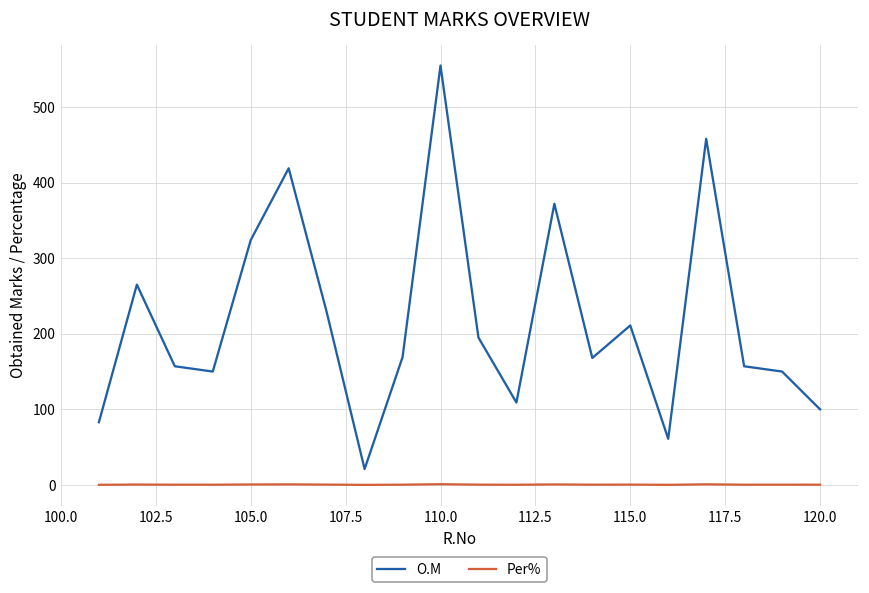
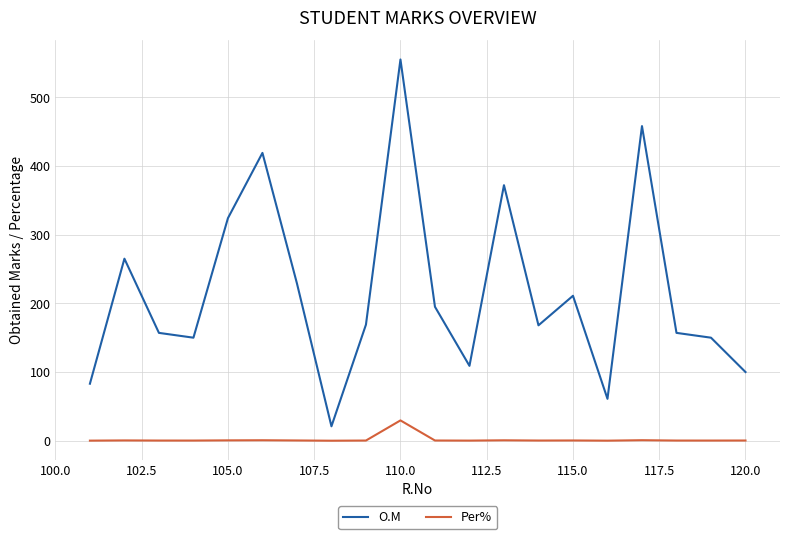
  {
    "O.M": {
      "105.0": 320,
      "110.0": 560,
      "115.0": 210,
      "120.0": 100
    },
    "Per%": {
      "105.0": 0,
-     "110.0": 0,
+     "110.0": 30,
      "115.0": 0,
      "120.0": 0
    }
  }
